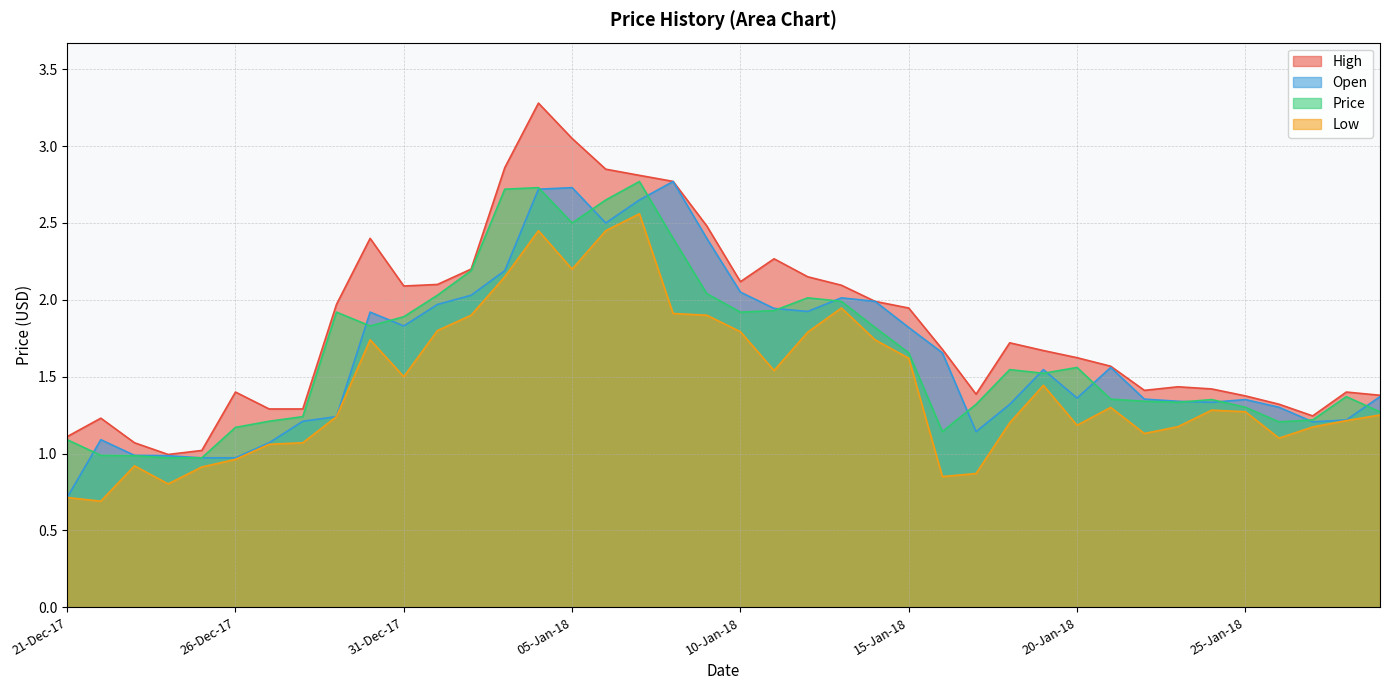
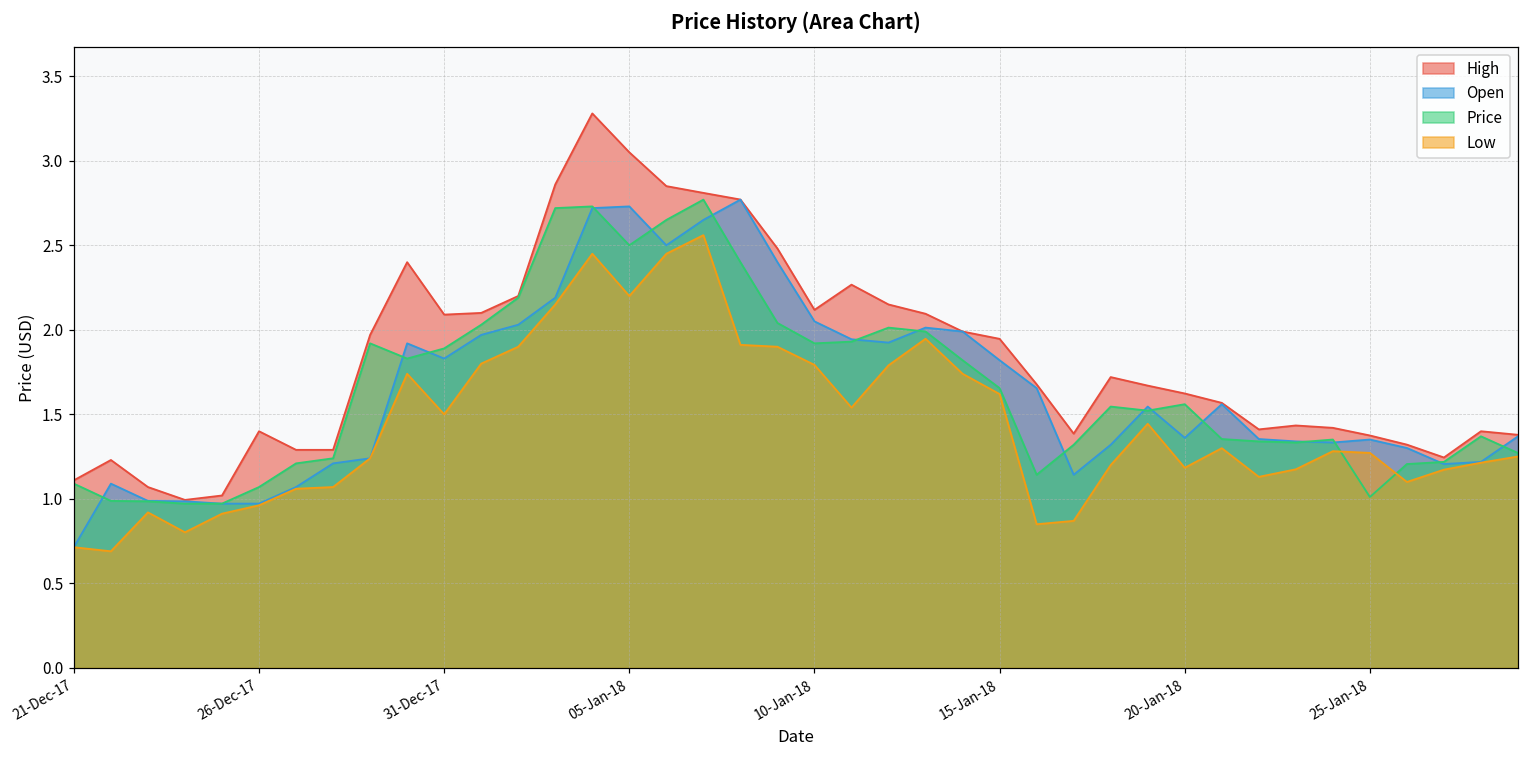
  {
    "High": {
      "21-Dec-17": 1.11,
      "26-Dec-17": 1.40,
      "31-Dec-17": 2.09,
      "05-Jan-18": 3.05,
      "10-Jan-18": 2.12,
      "15-Jan-18": 1.95,
      "20-Jan-18": 1.62,
      "25-Jan-18": 1.38
    },
    "Open": {
      "31-Dec-17": 1.83,
      "05-Jan-18": 2.73,
      "10-Jan-18": 2.05,
      "15-Jan-18": 1.82,
      "20-Jan-18": 1.36,
      "25-Jan-18": 1.35
    },
    "Price": {
      "21-Dec-17": 1.09,
-     "26-Dec-17": 1.17,
+     "26-Dec-17": 1.07,
      "31-Dec-17": 1.89,
      "05-Jan-18": 2.50,
      "10-Jan-18": 1.92,
      "15-Jan-18": 1.66,
      "20-Jan-18": 1.56,
-     "25-Jan-18": 1.30
+     "25-Jan-18": 1.01
    },
    "Low": {
      "31-Dec-17": 1.50,
      "05-Jan-18": 2.20,
      "10-Jan-18": 1.79,
      "15-Jan-18": 1.62,
      "20-Jan-18": 1.18,
      "25-Jan-18": 1.27
    }
  }
